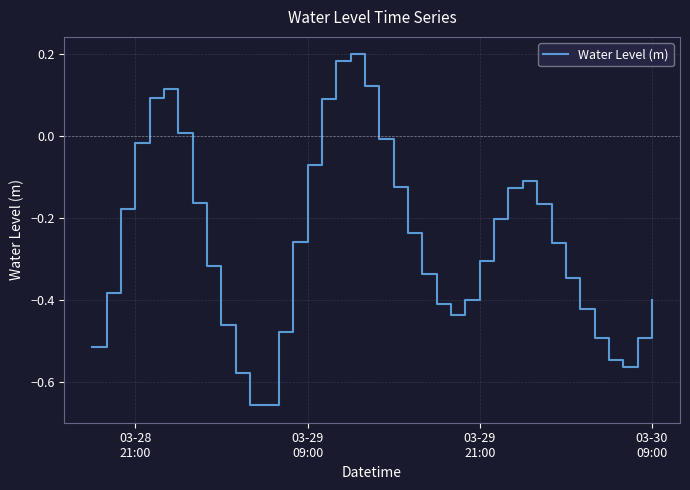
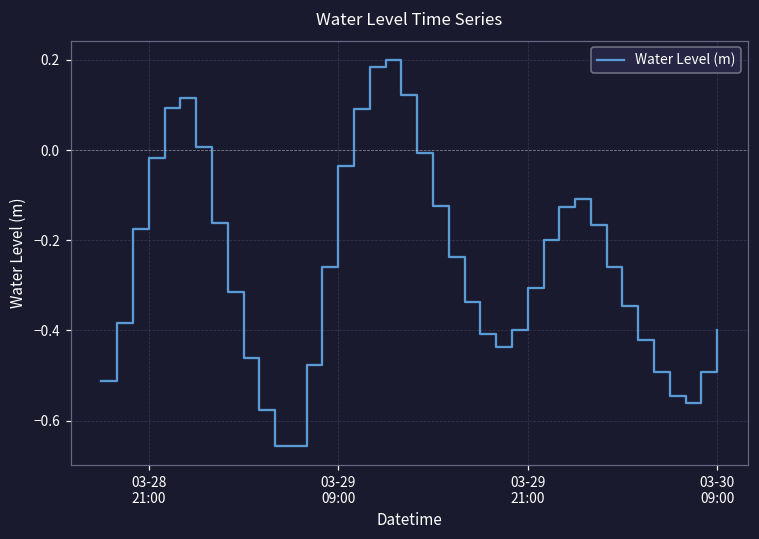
  {
    "03-28 21:00": -0.02,
-   "03-29 09:00": -0.07,
+   "03-29 09:00": -0.04,
    "03-29 21:00": -0.30,
    "03-30 09:00": -0.40
  }
